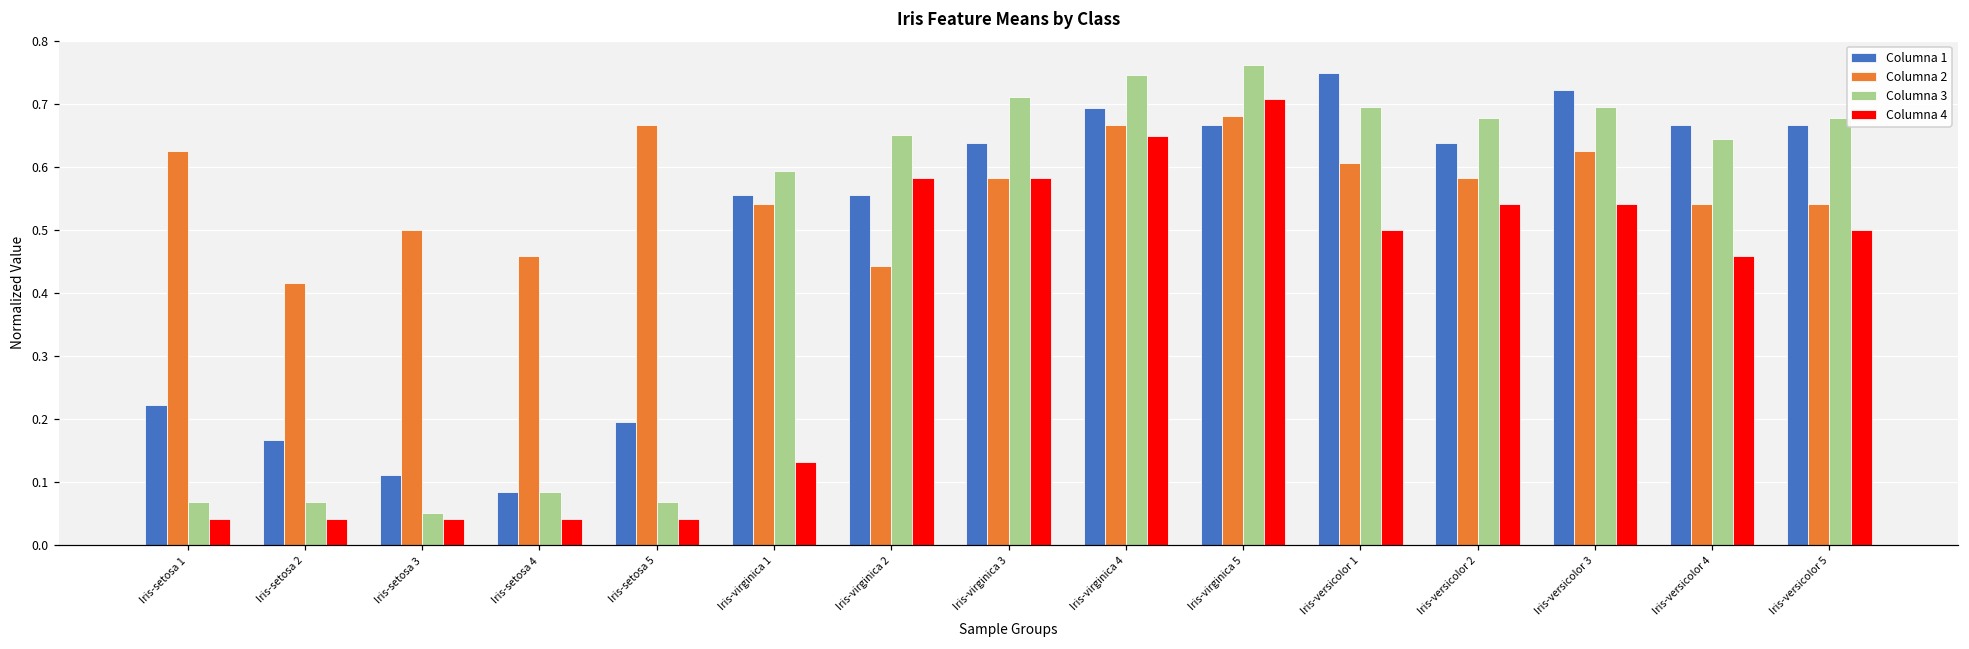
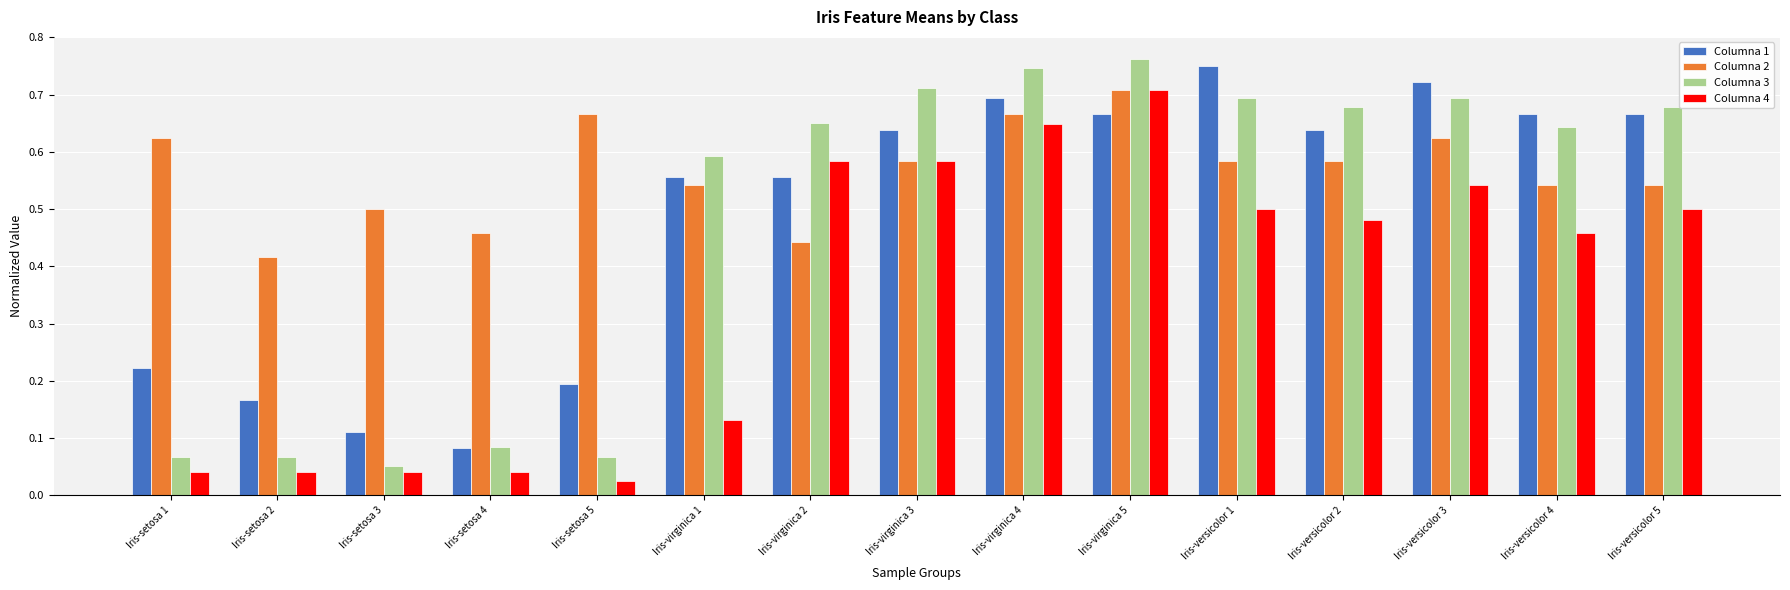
  {
    "Columna 1": {
      "Iris-setosa 1": 0.22,
      "Iris-setosa 2": 0.17,
      "Iris-setosa 3": 0.11,
      "Iris-setosa 4": 0.08,
      "Iris-setosa 5": 0.19,
      "Iris-virginica 1": 0.56,
      "Iris-virginica 2": 0.56,
      "Iris-virginica 3": 0.64,
      "Iris-virginica 4": 0.69,
      "Iris-virginica 5": 0.67,
      "Iris-versicolor 1": 0.75,
      "Iris-versicolor 2": 0.64,
      "Iris-versicolor 3": 0.72,
      "Iris-versicolor 4": 0.67,
      "Iris-versicolor 5": 0.67
    },
    "Columna 2": {
      "Iris-setosa 1": 0.63,
      "Iris-setosa 2": 0.42,
      "Iris-setosa 3": 0.50,
      "Iris-setosa 4": 0.46,
      "Iris-setosa 5": 0.67,
      "Iris-virginica 1": 0.54,
      "Iris-virginica 2": 0.44,
      "Iris-virginica 3": 0.58,
      "Iris-virginica 4": 0.67,
-     "Iris-virginica 5": 0.68,
-     "Iris-versicolor 1": 0.61,
+     "Iris-virginica 5": 0.71,
+     "Iris-versicolor 1": 0.58,
      "Iris-versicolor 2": 0.58,
      "Iris-versicolor 3": 0.63,
      "Iris-versicolor 4": 0.54,
      "Iris-versicolor 5": 0.54
    },
    "Columna 3": {
      "Iris-setosa 1": 0.07,
      "Iris-setosa 2": 0.07,
      "Iris-setosa 3": 0.05,
      "Iris-setosa 4": 0.08,
      "Iris-setosa 5": 0.07,
      "Iris-virginica 1": 0.59,
      "Iris-virginica 2": 0.65,
      "Iris-virginica 3": 0.71,
      "Iris-virginica 4": 0.75,
      "Iris-virginica 5": 0.76,
      "Iris-versicolor 1": 0.69,
      "Iris-versicolor 2": 0.68,
      "Iris-versicolor 3": 0.69,
      "Iris-versicolor 4": 0.64,
      "Iris-versicolor 5": 0.68
    },
    "Columna 4": {
      "Iris-setosa 1": 0.04,
      "Iris-setosa 2": 0.04,
      "Iris-setosa 3": 0.04,
      "Iris-setosa 4": 0.04,
-     "Iris-setosa 5": 0.04,
+     "Iris-setosa 5": 0.02,
      "Iris-virginica 1": 0.13,
      "Iris-virginica 2": 0.58,
      "Iris-virginica 3": 0.58,
      "Iris-virginica 4": 0.65,
      "Iris-virginica 5": 0.71,
      "Iris-versicolor 1": 0.50,
-     "Iris-versicolor 2": 0.54,
+     "Iris-versicolor 2": 0.48,
      "Iris-versicolor 3": 0.54,
      "Iris-versicolor 4": 0.46,
      "Iris-versicolor 5": 0.50
    }
  }
